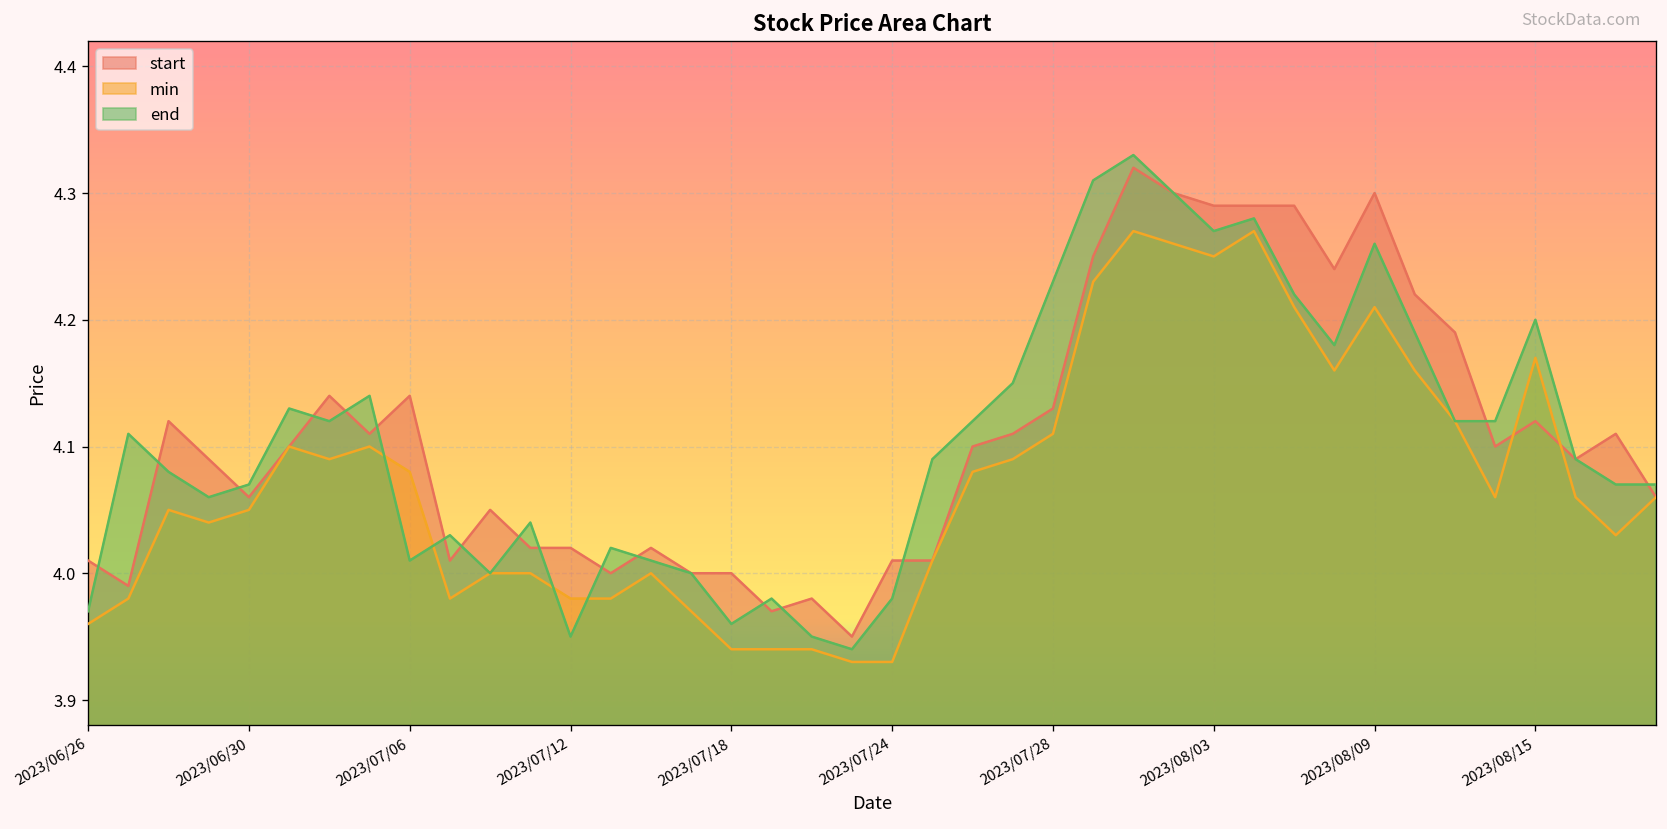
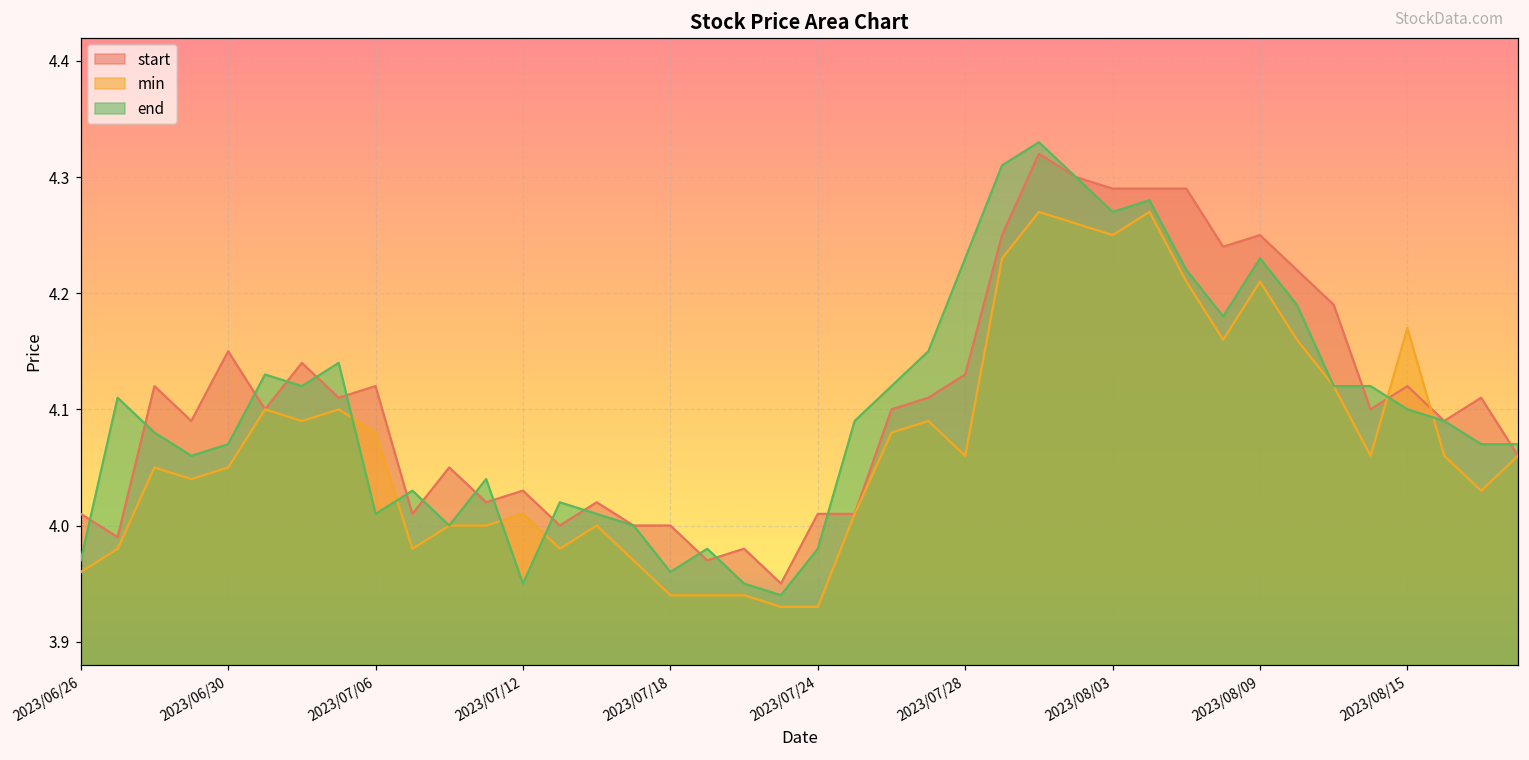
  {
    "start": {
      "2023/06/26": 4.01,
-     "2023/06/30": 4.06,
-     "2023/07/06": 4.14,
-     "2023/07/12": 4.02,
+     "2023/06/30": 4.15,
+     "2023/07/06": 4.12,
+     "2023/07/12": 4.03,
      "2023/07/18": 4.00,
      "2023/07/24": 4.01,
      "2023/07/28": 4.13,
      "2023/08/03": 4.29,
-     "2023/08/09": 4.30,
+     "2023/08/09": 4.25,
      "2023/08/15": 4.12
    },
    "min": {
      "2023/06/26": 3.96,
      "2023/06/30": 4.05,
      "2023/07/06": 4.08,
-     "2023/07/12": 3.98,
+     "2023/07/12": 4.01,
      "2023/07/18": 3.94,
      "2023/07/24": 3.93,
-     "2023/07/28": 4.11,
+     "2023/07/28": 4.06,
      "2023/08/03": 4.25,
      "2023/08/09": 4.21,
      "2023/08/15": 4.17
    },
    "end": {
      "2023/06/26": 3.97,
      "2023/06/30": 4.07,
      "2023/07/06": 4.01,
      "2023/07/12": 3.95,
      "2023/07/18": 3.96,
      "2023/07/24": 3.98,
      "2023/07/28": 4.23,
      "2023/08/03": 4.27,
-     "2023/08/09": 4.26,
-     "2023/08/15": 4.2
+     "2023/08/09": 4.23,
+     "2023/08/15": 4.1
    }
  }
